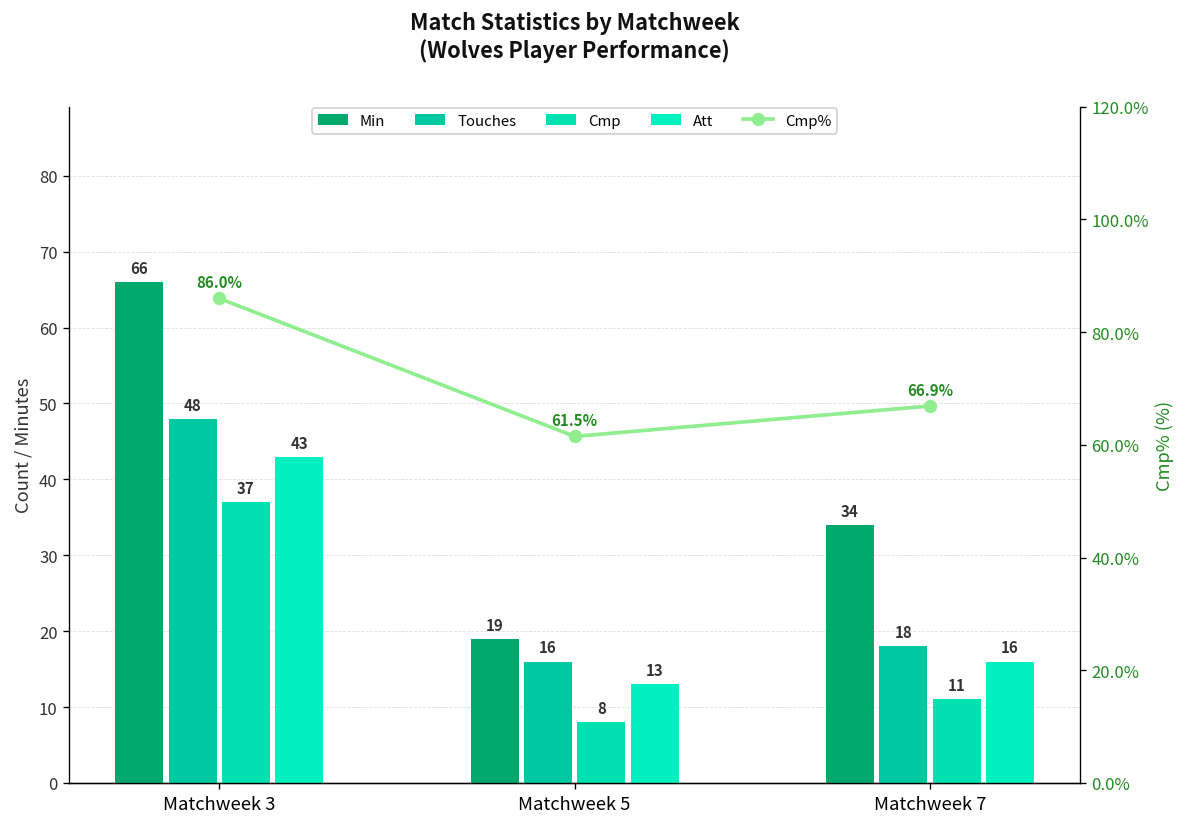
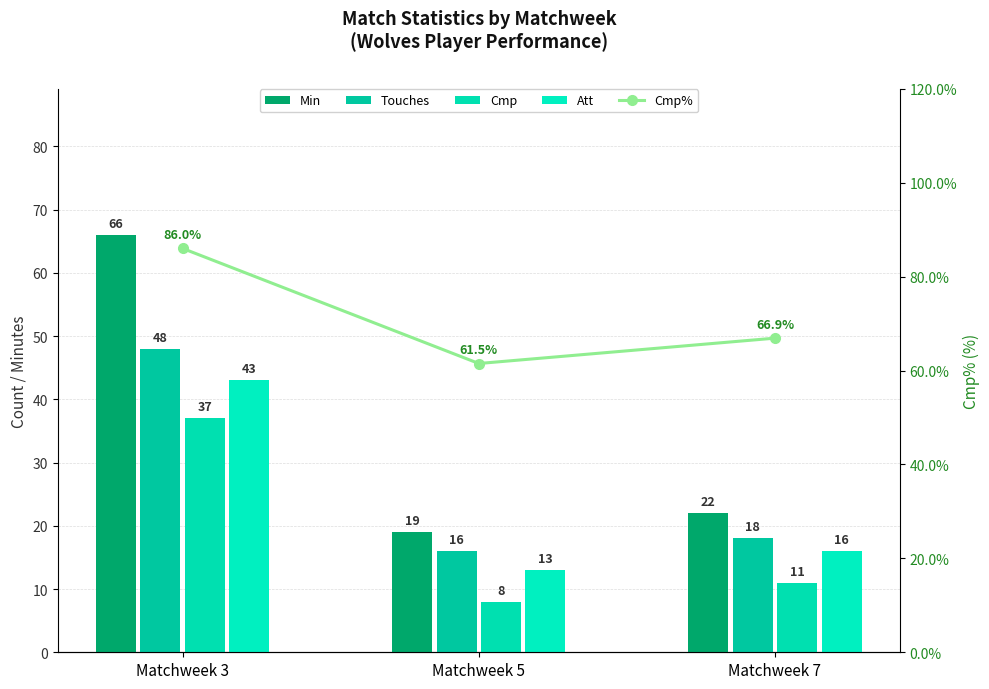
  {
    "Min": {
      "Matchweek 3": "66",
      "Matchweek 5": "19",
-     "Matchweek 7": "34"
+     "Matchweek 7": "22"
    },
    "Cmp%": {
      "Matchweek 3": "86.0%",
      "Matchweek 5": "61.5%",
      "Matchweek 7": "66.9%"
    }
  }
